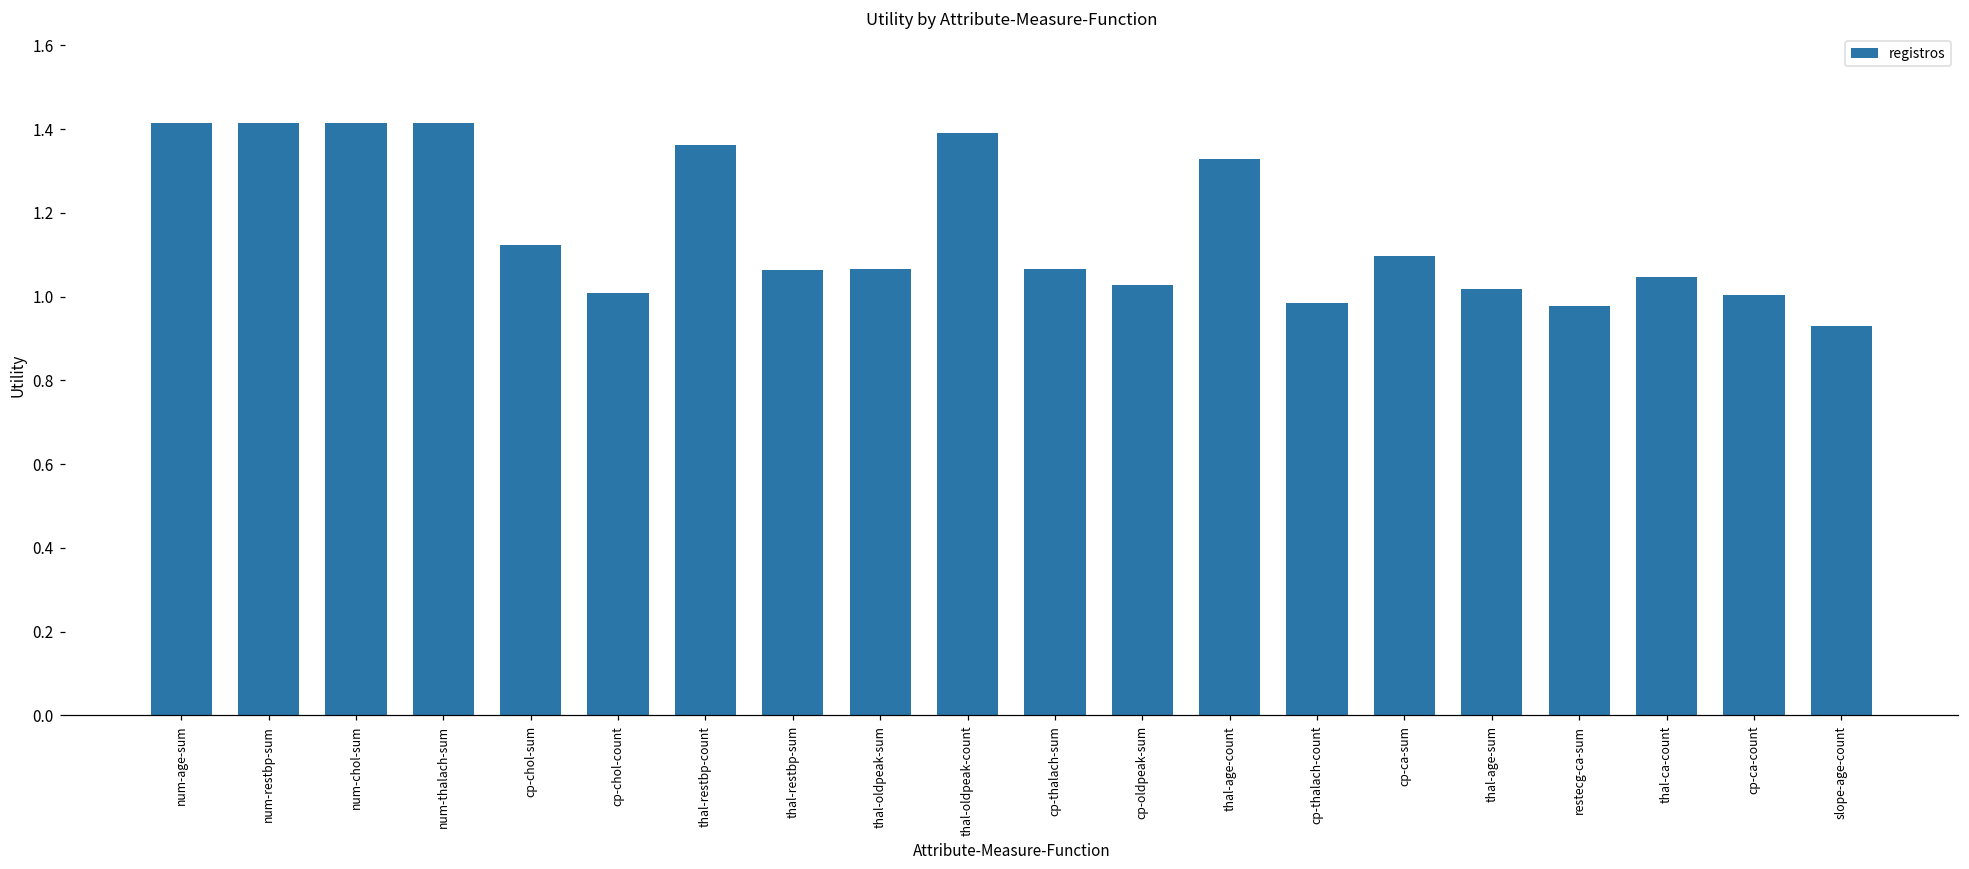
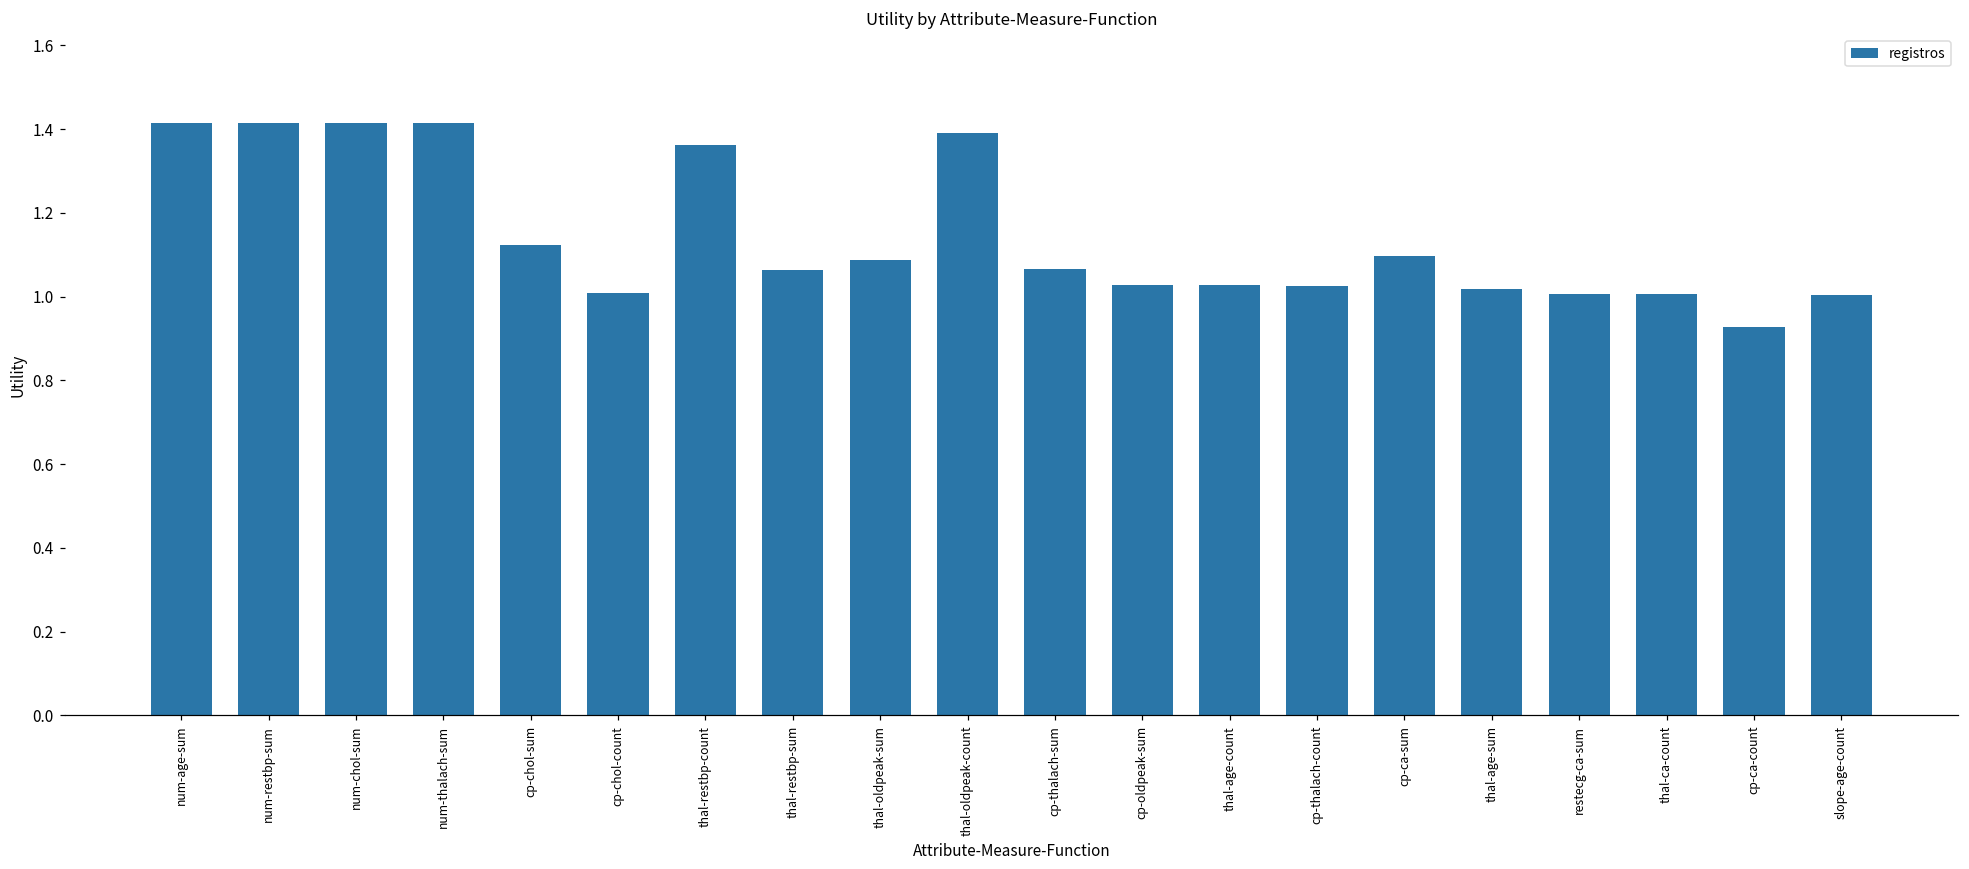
  {
    "num-age-sum": 1.41,
    "num-restbp-sum": 1.41,
    "num-chol-sum": 1.41,
    "num-thalach-sum": 1.41,
    "cp-chol-sum": 1.12,
    "cp-chol-count": 1.01,
    "thal-restbp-count": 1.36,
    "thal-restbp-sum": 1.06,
-   "thal-oldpeak-sum": 1.07,
+   "thal-oldpeak-sum": 1.09,
    "thal-oldpeak-count": 1.39,
    "cp-thalach-sum": 1.07,
    "cp-oldpeak-sum": 1.03,
-   "thal-age-count": 1.33,
-   "cp-thalach-count": 0.98,
+   "thal-age-count": 1.03,
+   "cp-thalach-count": 1.03,
    "cp-ca-sum": 1.10,
    "thal-age-sum": 1.02,
-   "restecg-ca-sum": 0.98,
-   "thal-ca-count": 1.05,
-   "cp-ca-count": 1.00,
-   "slope-age-count": 0.93
+   "restecg-ca-sum": 1.01,
+   "thal-ca-count": 1.01,
+   "cp-ca-count": 0.93,
+   "slope-age-count": 1.00
  }
